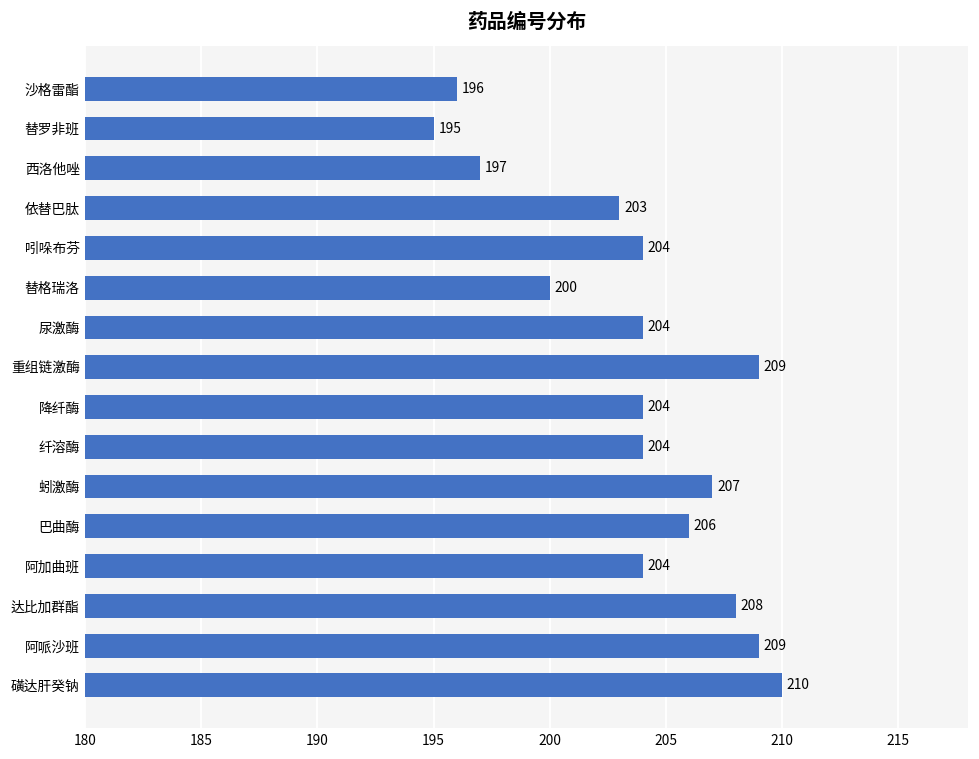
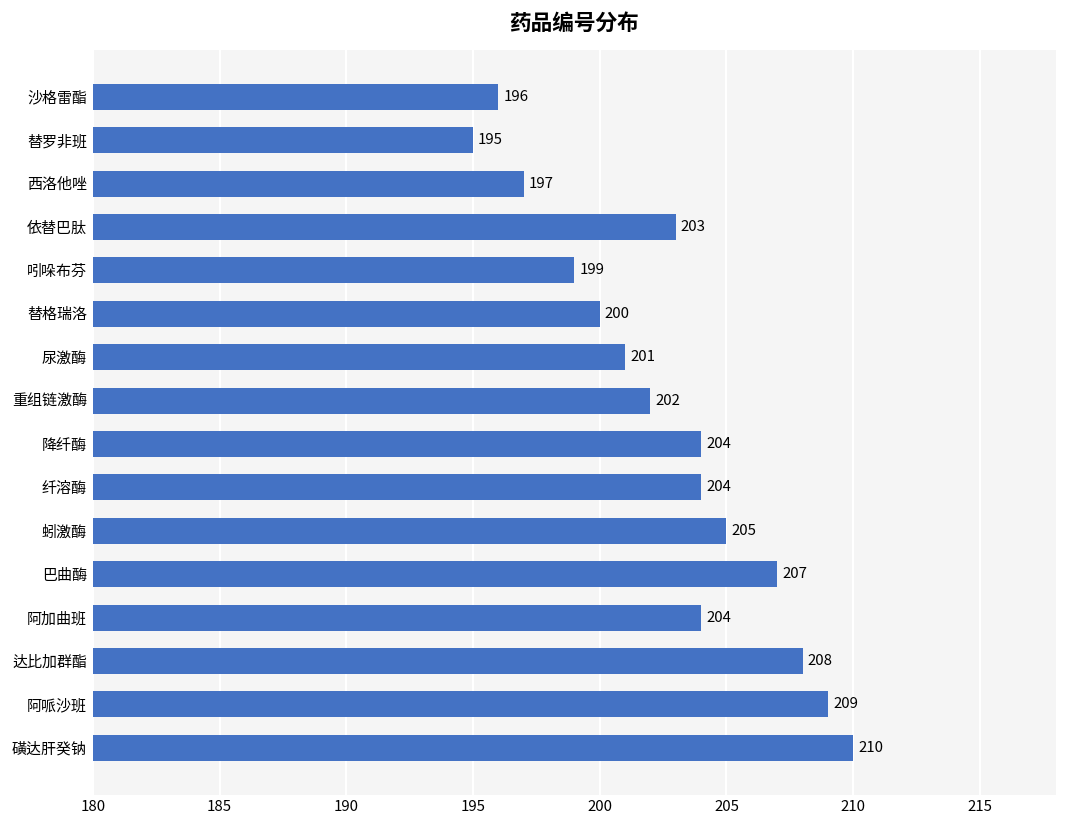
  {
    "沙格雷酯": 196,
    "替罗非班": 195,
    "西洛他唑": 197,
    "依替巴肽": 203,
-   "吲哚布芬": 204,
+   "吲哚布芬": 199,
    "替格瑞洛": 200,
-   "尿激酶": 204,
-   "重组链激酶": 209,
+   "尿激酶": 201,
+   "重组链激酶": 202,
    "降纤酶": 204,
    "纤溶酶": 204,
-   "蚓激酶": 207,
-   "巴曲酶": 206,
+   "蚓激酶": 205,
+   "巴曲酶": 207,
    "阿加曲班": 204,
    "达比加群酯": 208,
    "阿哌沙班": 209,
    "磺达肝癸钠": 210
  }
